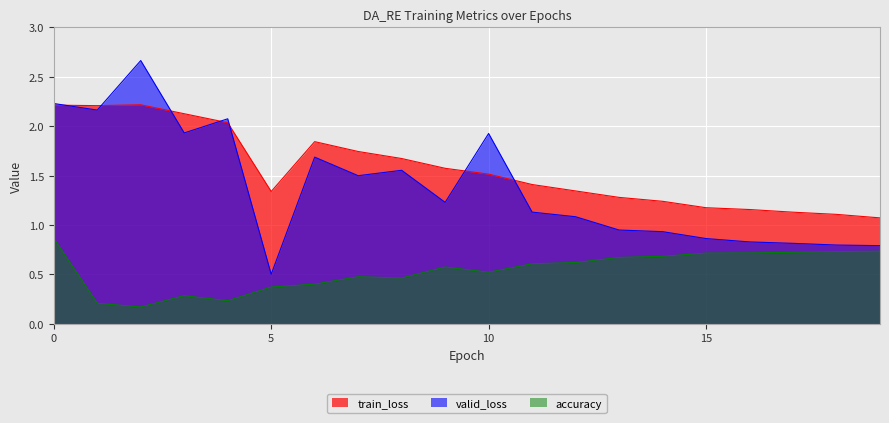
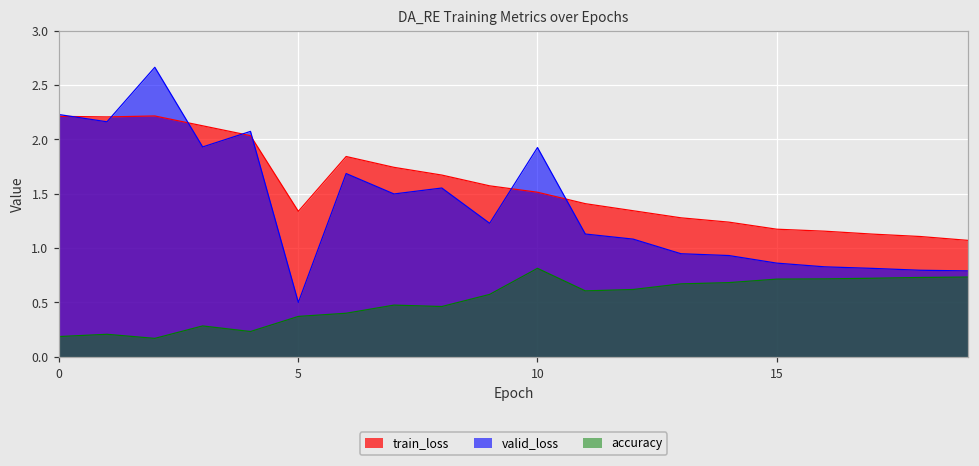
  {
    "train_loss": {
      "5": 1.3,
      "10": 1.5,
      "15": 1.2
    },
    "valid_loss": {
      "5": 0.5,
      "10": 1.9,
      "15": 0.9
    },
    "accuracy": {
-     "0": 0.9,
+     "0": 0.2,
      "5": 0.4,
-     "10": 0.5,
+     "10": 0.8,
      "15": 0.7
    }
  }
